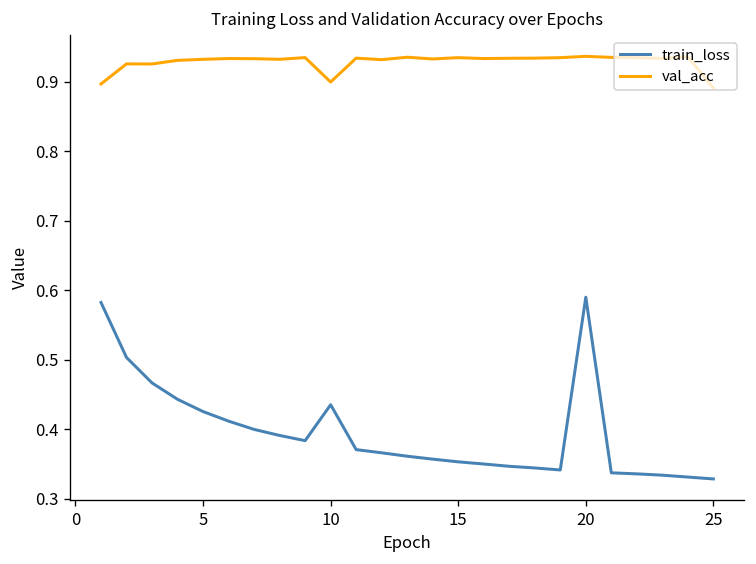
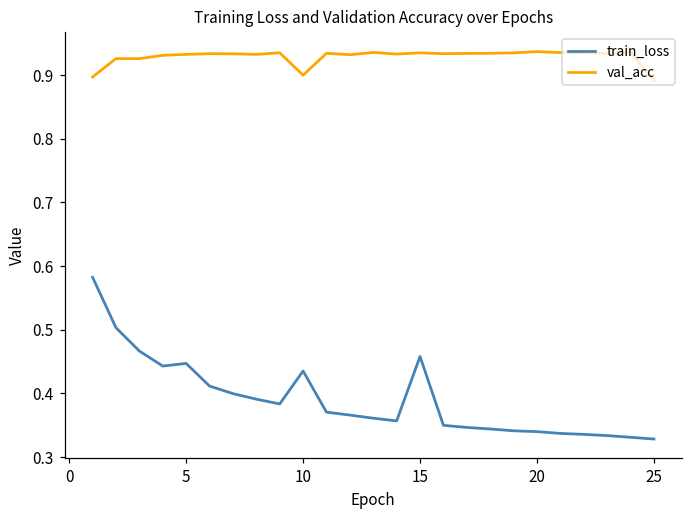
  {
    "train_loss": {
-     "5": 0.43,
+     "5": 0.45,
      "10": 0.44,
-     "15": 0.35,
-     "20": 0.59,
+     "15": 0.46,
+     "20": 0.34,
      "25": 0.33
    },
    "val_acc": {
      "5": 0.93,
      "10": 0.90,
      "15": 0.93,
      "20": 0.94
    }
  }
